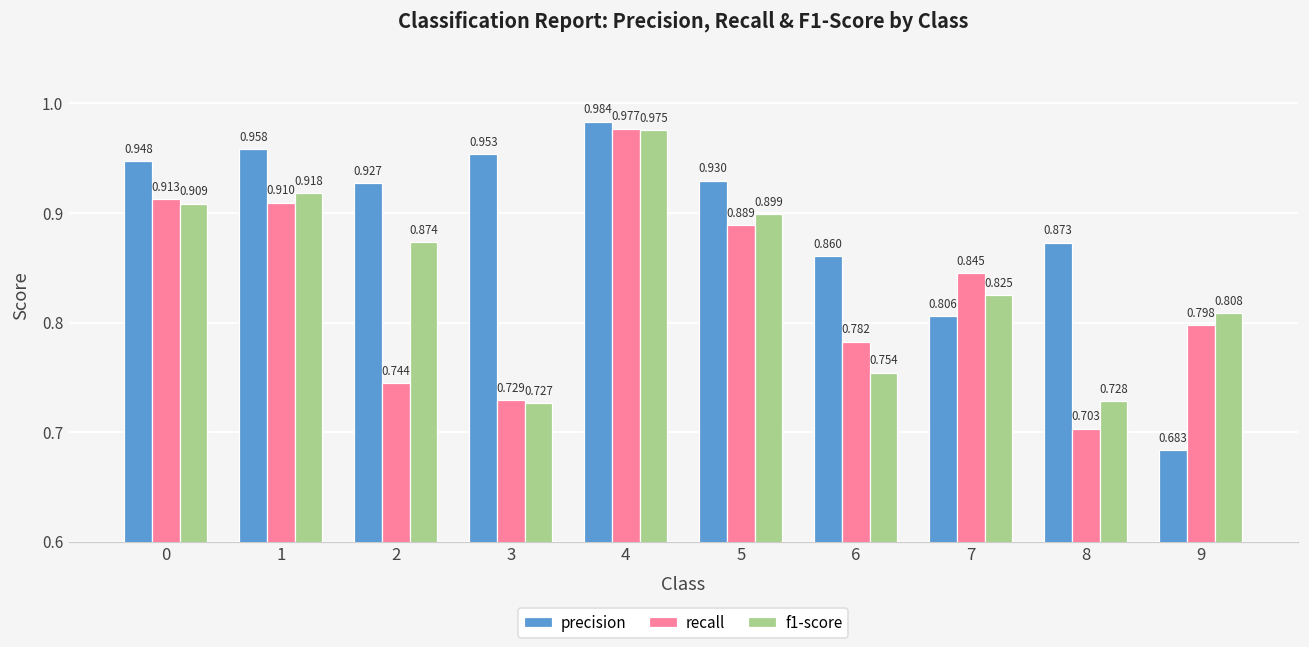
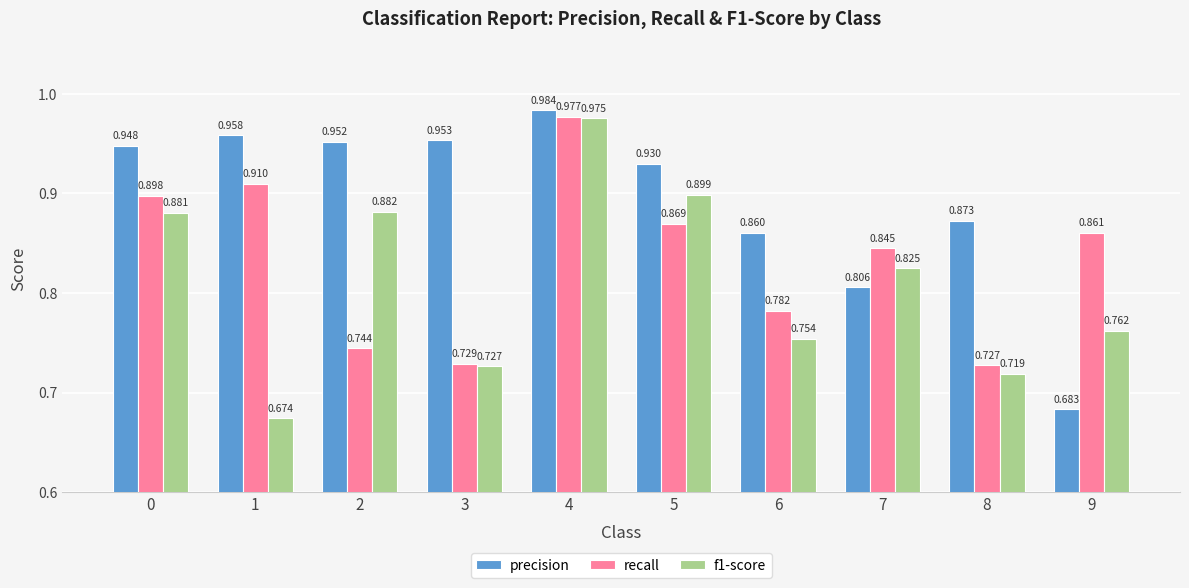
  {
    "precision": {
      "0": 0.948,
      "1": 0.958,
-     "2": 0.927,
+     "2": 0.952,
      "3": 0.953,
      "4": 0.984,
      "5": 0.930,
      "6": 0.860,
      "7": 0.806,
      "8": 0.873,
      "9": 0.683
    },
    "recall": {
-     "0": 0.913,
+     "0": 0.898,
      "1": 0.910,
      "2": 0.744,
      "3": 0.729,
      "4": 0.977,
-     "5": 0.889,
+     "5": 0.869,
      "6": 0.782,
      "7": 0.845,
-     "8": 0.703,
-     "9": 0.798
+     "8": 0.727,
+     "9": 0.861
    },
    "f1-score": {
-     "0": 0.909,
-     "1": 0.918,
-     "2": 0.874,
+     "0": 0.881,
+     "1": 0.674,
+     "2": 0.882,
      "3": 0.727,
      "4": 0.975,
      "5": 0.899,
      "6": 0.754,
      "7": 0.825,
-     "8": 0.728,
-     "9": 0.808
+     "8": 0.719,
+     "9": 0.762
    }
  }
